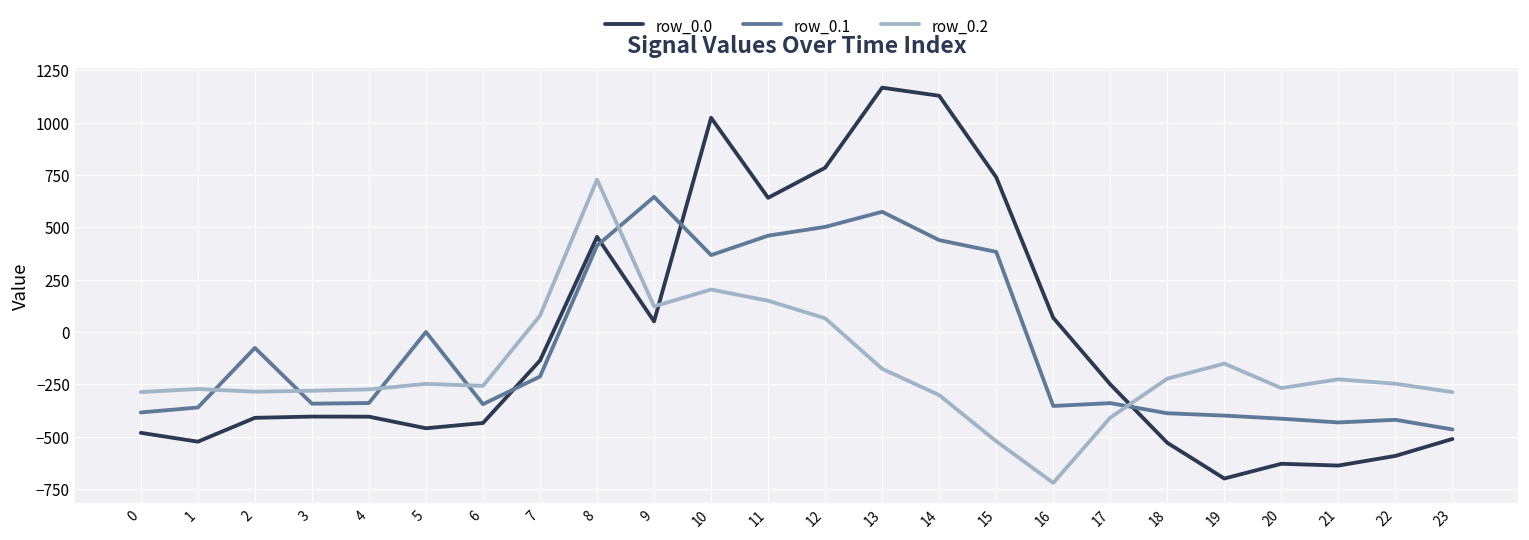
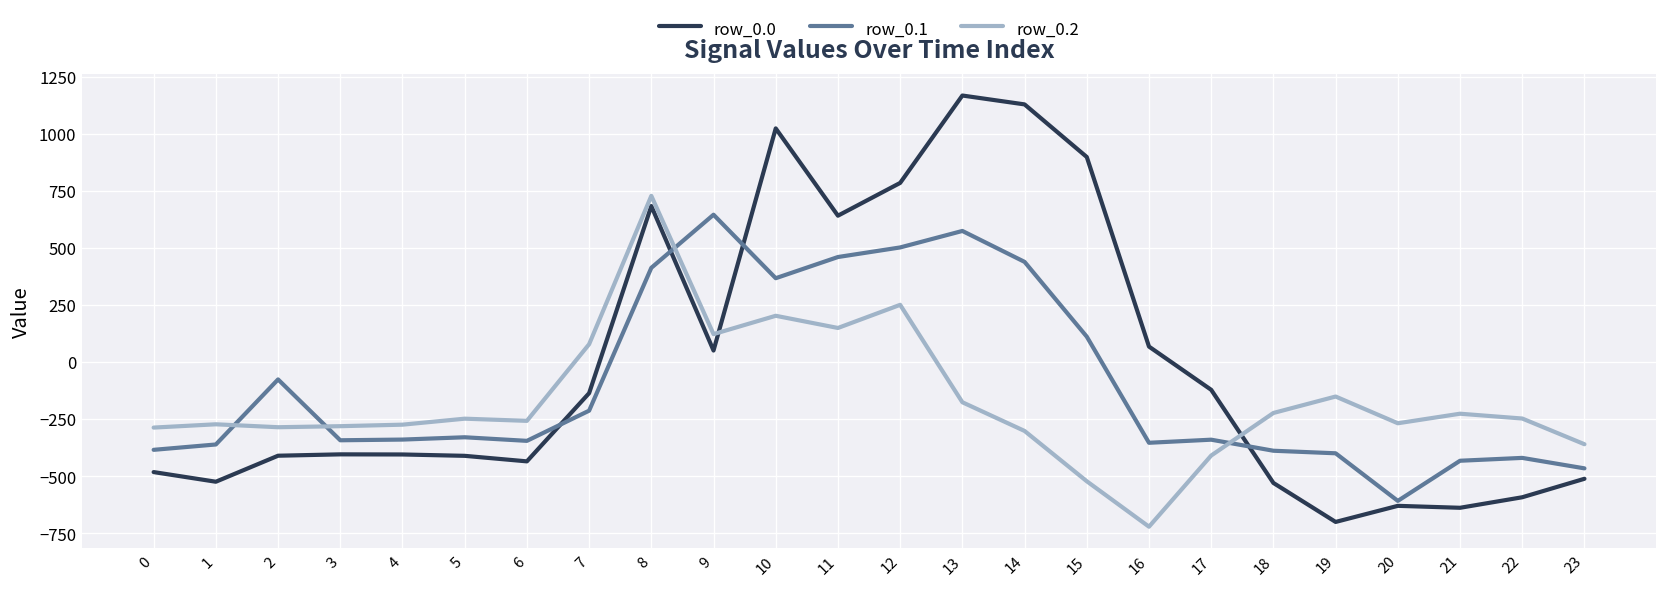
  {
    "row_0.0": {
      "0": -480,
      "1": -520,
      "2": -410,
      "3": -400,
      "4": -400,
-     "5": -460,
+     "5": -410,
      "6": -440,
      "7": -140,
-     "8": 450,
+     "8": 680,
      "9": 50,
      "10": 1020,
      "11": 640,
      "12": 780,
      "13": 1170,
      "14": 1130,
-     "15": 740,
+     "15": 900,
      "16": 70,
-     "17": -250,
+     "17": -120,
      "18": -530,
      "19": -700,
      "20": -630,
      "21": -640,
      "22": -590,
      "23": -510
    },
    "row_0.1": {
      "0": -380,
      "1": -360,
      "2": -80,
      "3": -340,
      "4": -340,
-     "5": 0,
+     "5": -330,
      "6": -350,
      "7": -210,
      "8": 410,
      "9": 650,
      "10": 370,
      "11": 460,
      "12": 500,
      "13": 570,
      "14": 440,
-     "15": 380,
+     "15": 110,
      "16": -350,
      "17": -340,
      "18": -390,
      "19": -400,
-     "20": -410,
+     "20": -610,
      "21": -430,
      "22": -420,
      "23": -470
    },
    "row_0.2": {
      "0": -290,
      "1": -270,
      "2": -290,
      "3": -280,
      "4": -270,
      "5": -250,
      "6": -260,
      "7": 80,
      "8": 730,
      "9": 120,
      "10": 200,
      "11": 150,
-     "12": 70,
+     "12": 250,
      "13": -180,
      "14": -300,
      "15": -520,
      "16": -720,
      "17": -410,
      "18": -220,
      "19": -150,
      "20": -270,
      "21": -230,
      "22": -250,
-     "23": -290
+     "23": -360
    }
  }
